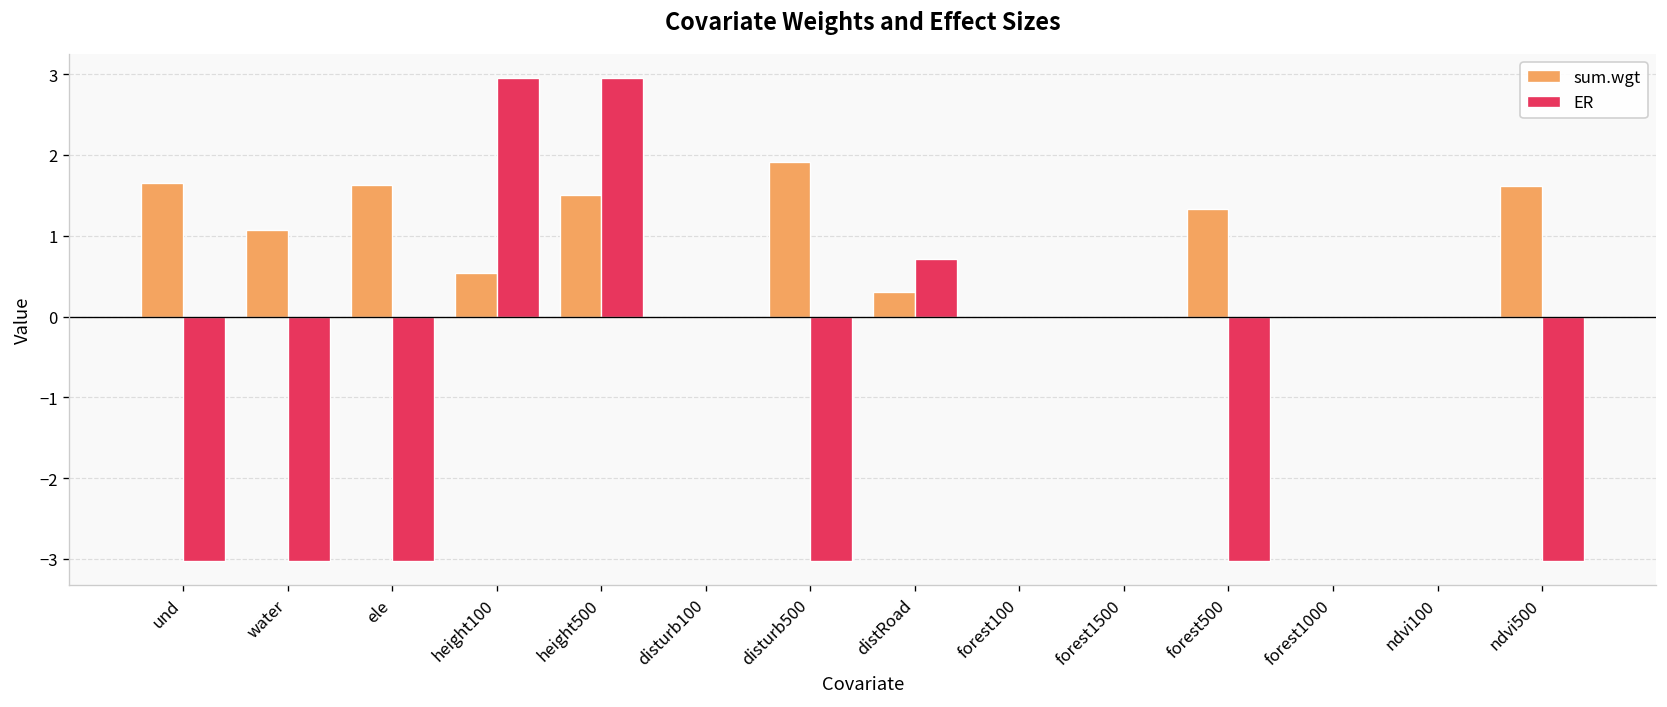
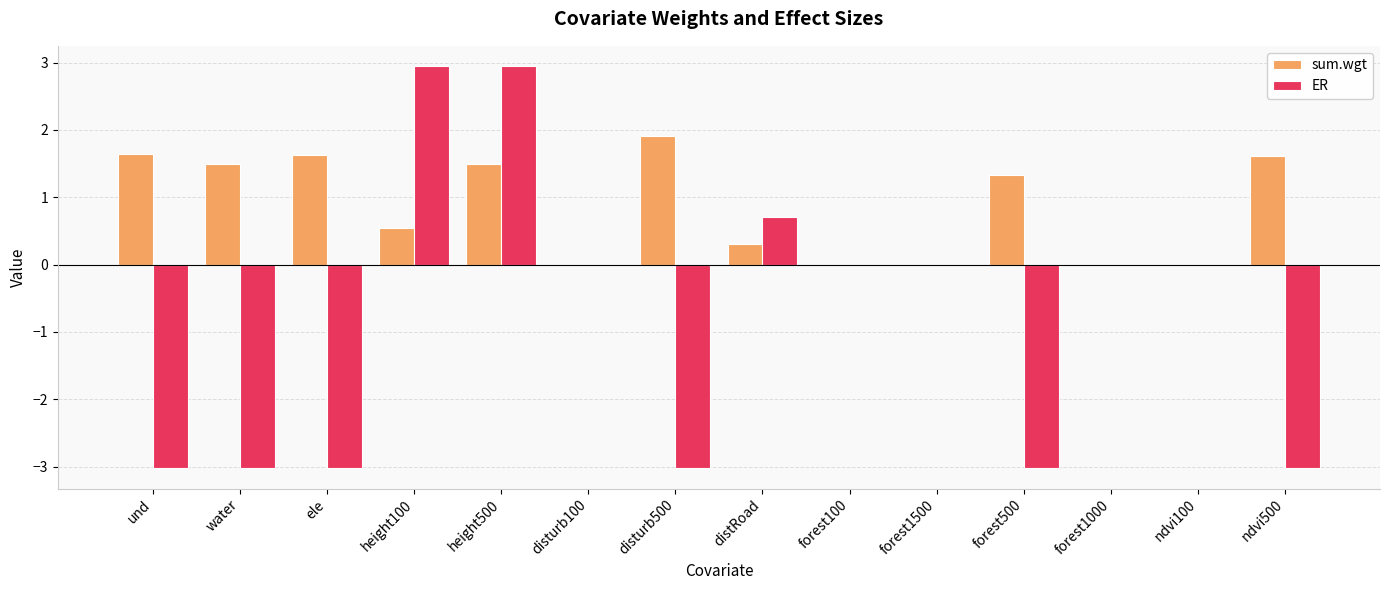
  {
    "sum.wgt": {
      "und": 1.6,
-     "water": 1.1,
+     "water": 1.5,
      "ele": 1.6,
      "height100": 0.5,
      "height500": 1.5,
      "disturb100": 0.0,
      "disturb500": 1.9,
      "distRoad": 0.3,
      "forest100": 0.0,
      "forest1500": 0.0,
      "forest500": 1.3,
      "forest1000": 0.0,
      "ndvi100": 0.0,
      "ndvi500": 1.6
    },
    "ER": {
      "und": -3.0,
      "water": -3.0,
      "ele": -3.0,
      "height100": 2.9,
      "height500": 2.9,
      "disturb100": 0.0,
      "disturb500": -3.0,
      "distRoad": 0.7,
      "forest100": 0.0,
      "forest1500": 0.0,
      "forest500": -3.0,
      "forest1000": 0.0,
      "ndvi100": 0.0,
      "ndvi500": -3.0
    }
  }
